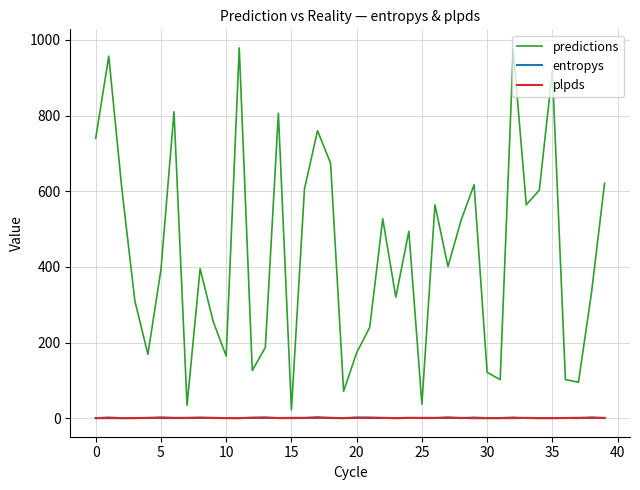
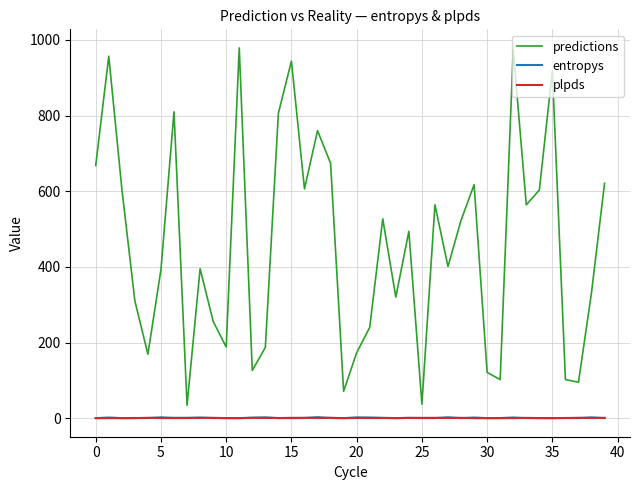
  {
    "predictions": {
-     "0": 740,
+     "0": 670,
      "5": 390,
-     "10": 160,
-     "15": 20,
+     "10": 190,
+     "15": 940,
      "20": 170,
      "25": 40,
      "30": 120
    }
  }
